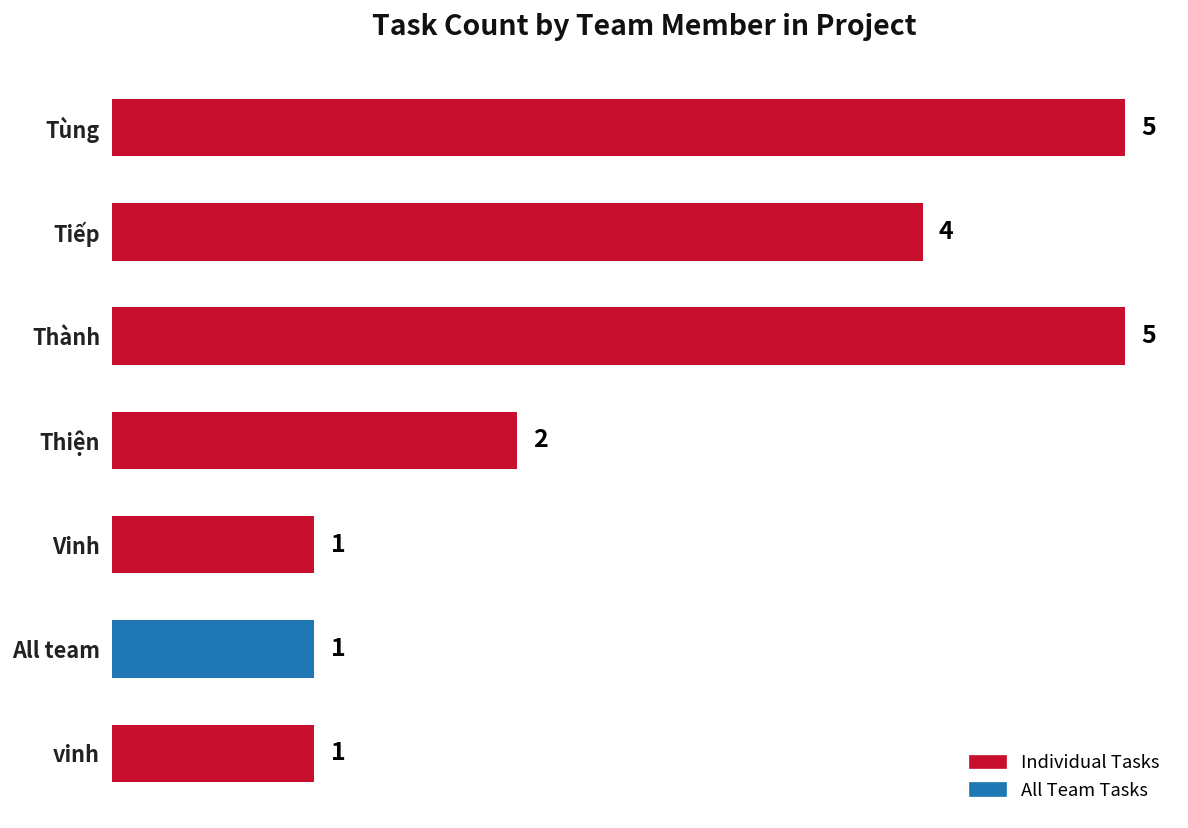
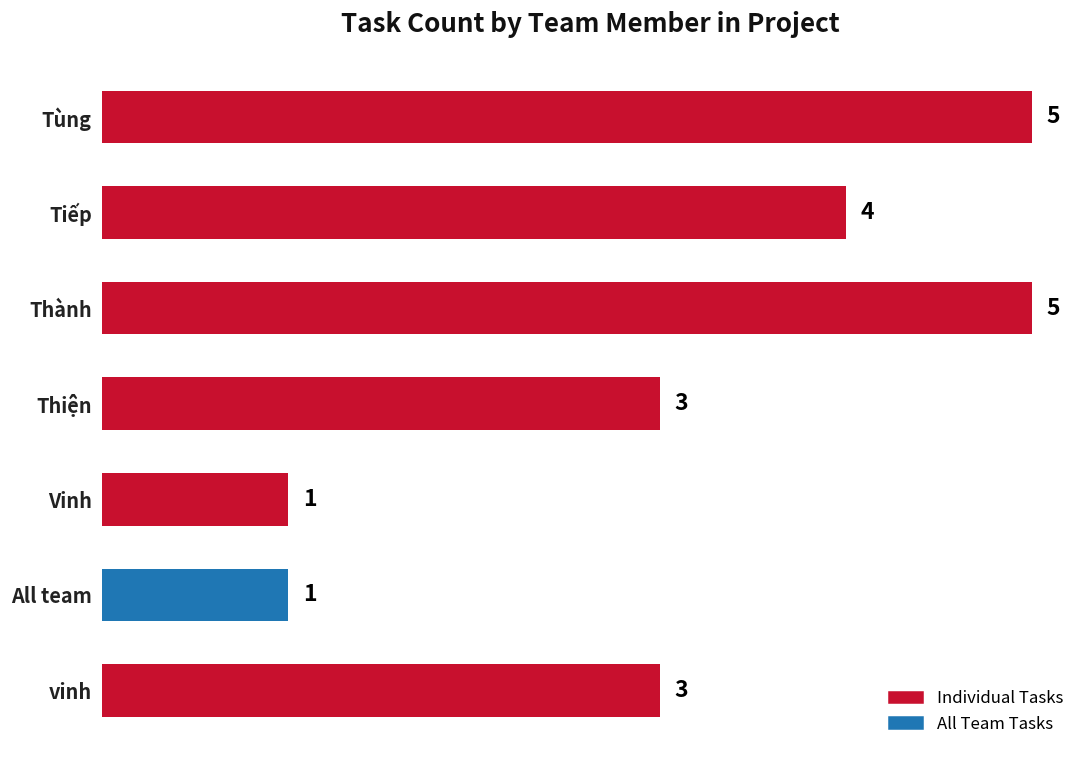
  {
    "Tùng": 5,
    "Tiếp": 4,
    "Thành": 5,
-   "Thiện": 2,
+   "Thiện": 3,
    "Vinh": 1,
    "All team": 1,
-   "vinh": 1
+   "vinh": 3
  }
